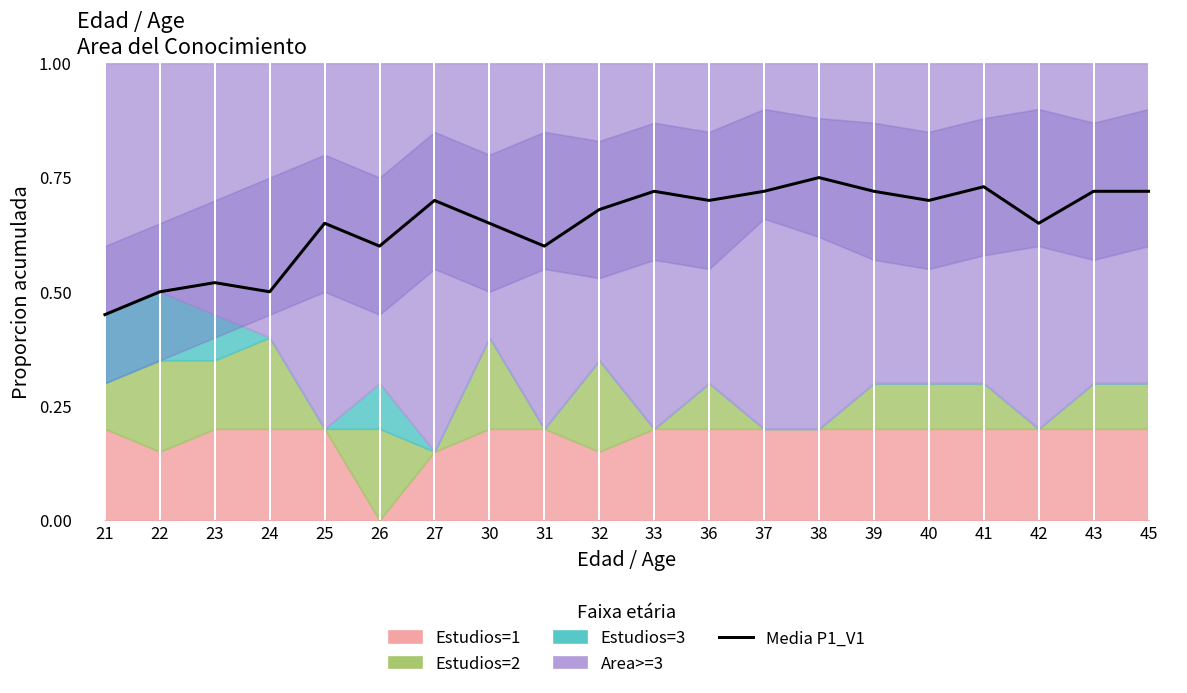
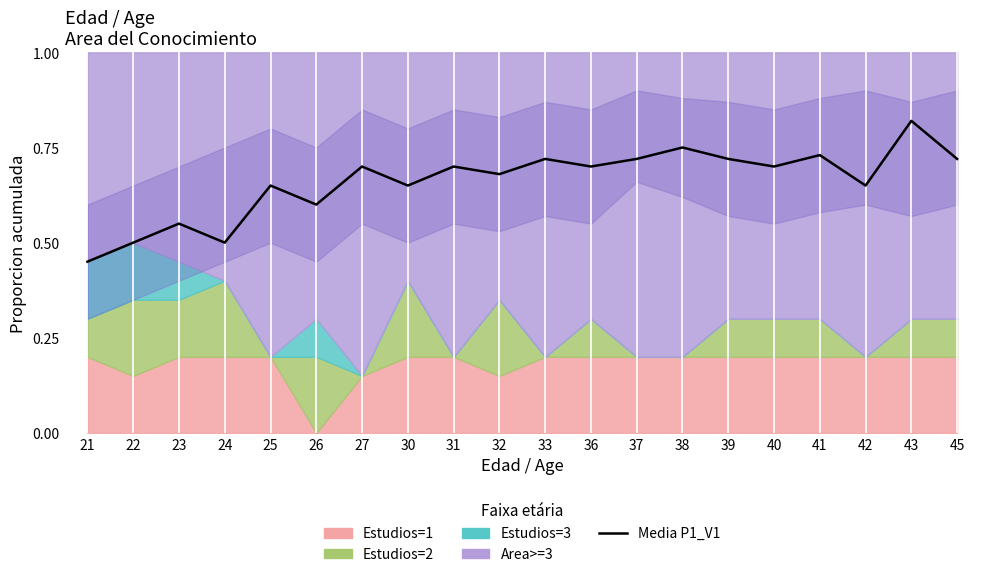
  {
    "Estudios=1": {
      "21": 0.20,
      "22": 0.15,
      "23": 0.20,
      "24": 0.20,
      "26": 0.00,
      "30": 0.20,
      "32": 0.15,
      "36": 0.20,
      "39": 0.20,
      "40": 0.20,
      "41": 0.20,
      "43": 0.20,
      "45": 0.20
    },
    "Media P1_V1": {
-     "23": 0.52,
+     "23": 0.55,
      "24": 0.50,
      "25": 0.65,
      "26": 0.60,
      "27": 0.70,
      "30": 0.65,
-     "31": 0.6,
+     "31": 0.7,
      "32": 0.68,
      "33": 0.72,
      "36": 0.70,
      "37": 0.72,
      "38": 0.75,
      "39": 0.72,
      "40": 0.70,
      "41": 0.73,
      "42": 0.65,
-     "43": 0.72,
+     "43": 0.82,
      "45": 0.72
    }
  }
